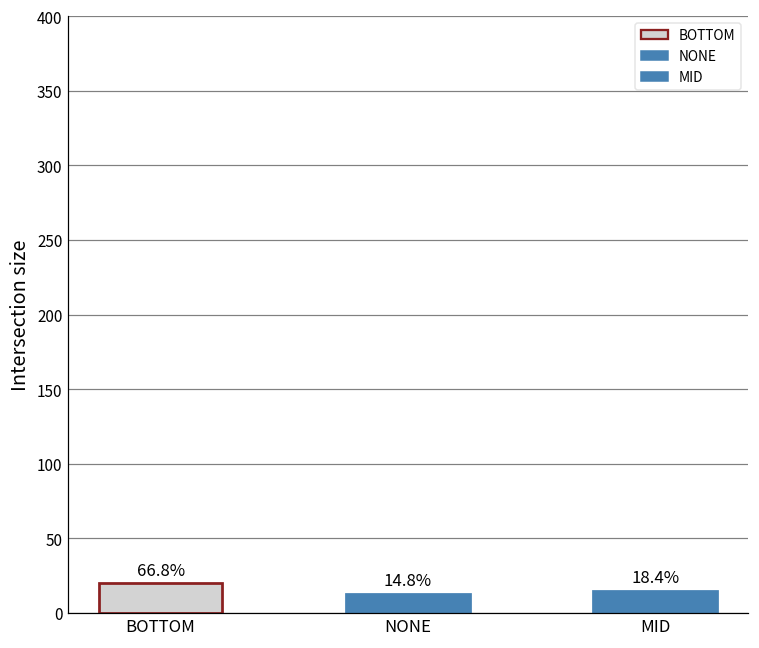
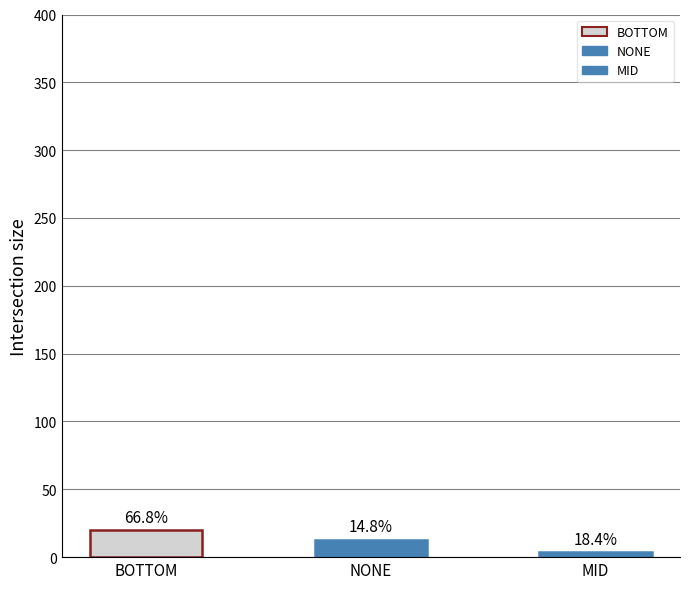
  {
-   "MID": 15
+   "MID": 4
  }
